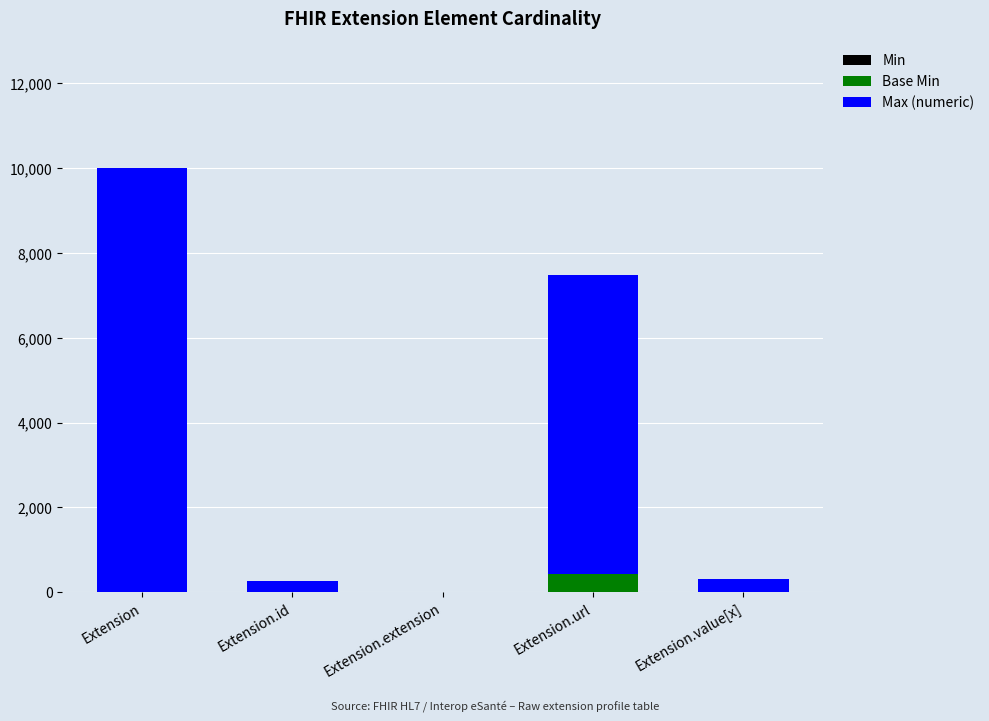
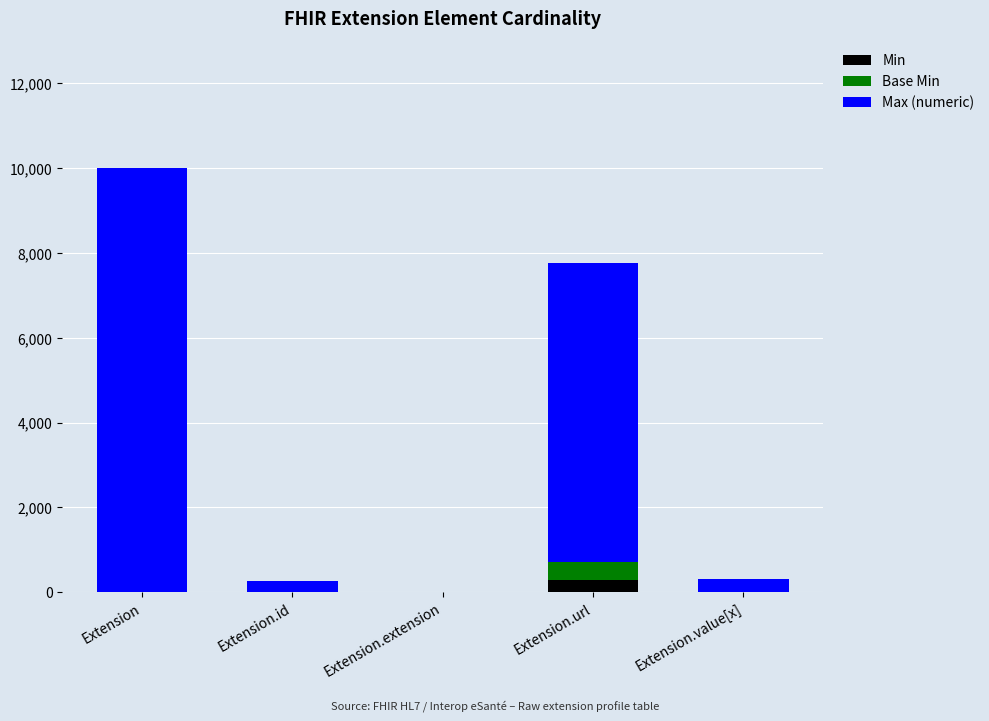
  {
    "Min": {
      "Extension": "0",
      "Extension.id": "0",
      "Extension.extension": "0",
-     "Extension.url": "0",
+     "Extension.url": "300",
      "Extension.value[x]": "0"
    },
    "Base Min": {
      "Extension": "0",
      "Extension.id": "0",
      "Extension.extension": "0",
      "Extension.url": "400",
      "Extension.value[x]": "0"
    },
    "Max (numeric)": {
      "Extension": "10,000",
      "Extension.id": "300",
      "Extension.extension": "0",
      "Extension.url": "7,100",
      "Extension.value[x]": "300"
    }
  }
